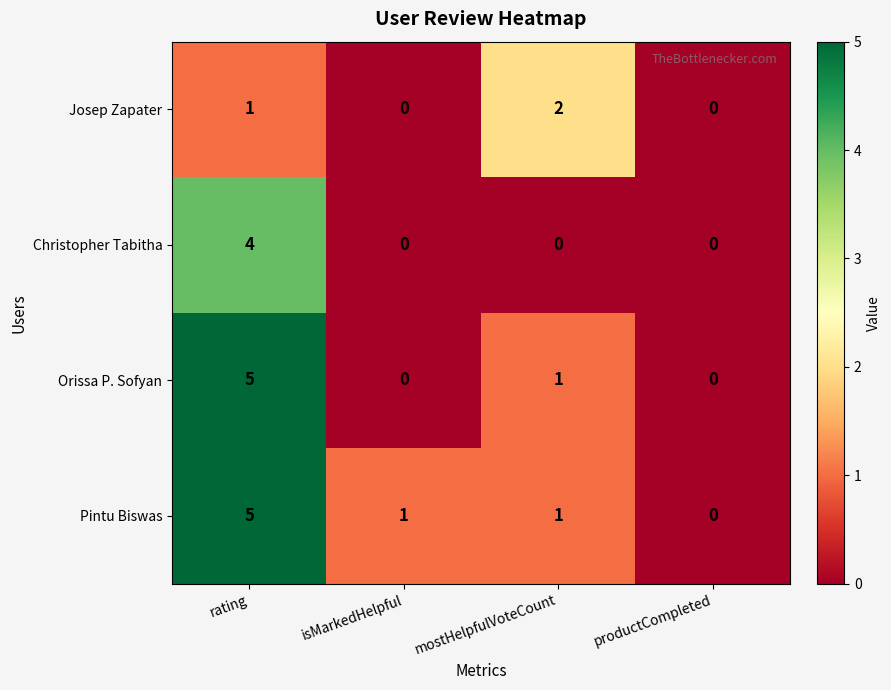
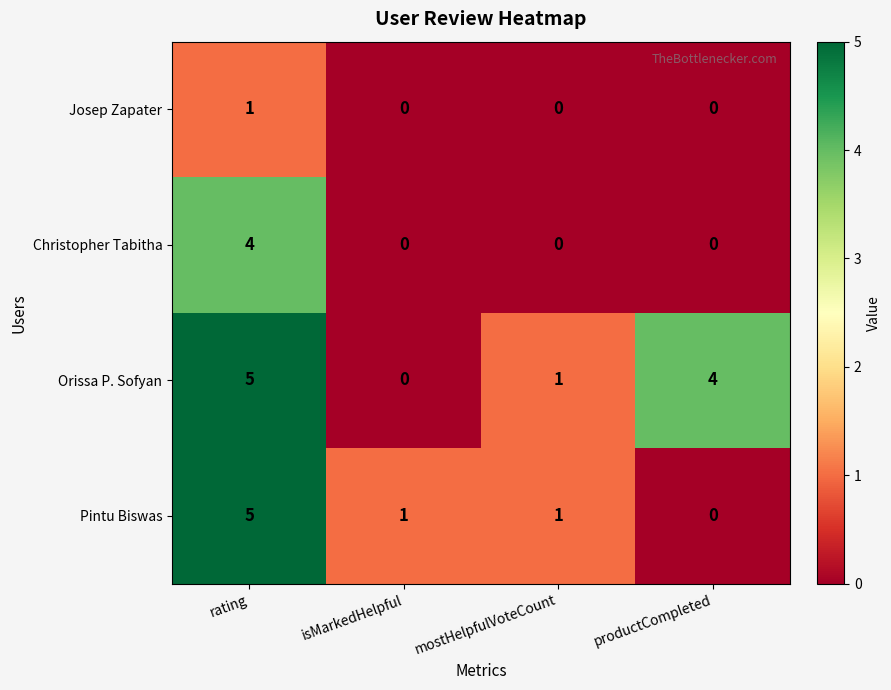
  {
    "Josep Zapater": {
      "rating": 1,
      "isMarkedHelpful": 0,
-     "mostHelpfulVoteCount": 2
+     "mostHelpfulVoteCount": 0
    },
    "Christopher Tabitha": {
      "rating": 4,
      "isMarkedHelpful": 0,
      "mostHelpfulVoteCount": 0,
      "productCompleted": 0
    },
    "Orissa P. Sofyan": {
      "rating": 5,
      "isMarkedHelpful": 0,
      "mostHelpfulVoteCount": 1,
-     "productCompleted": 0
+     "productCompleted": 4
    },
    "Pintu Biswas": {
      "rating": 5,
      "isMarkedHelpful": 1,
      "mostHelpfulVoteCount": 1,
      "productCompleted": 0
    }
  }
